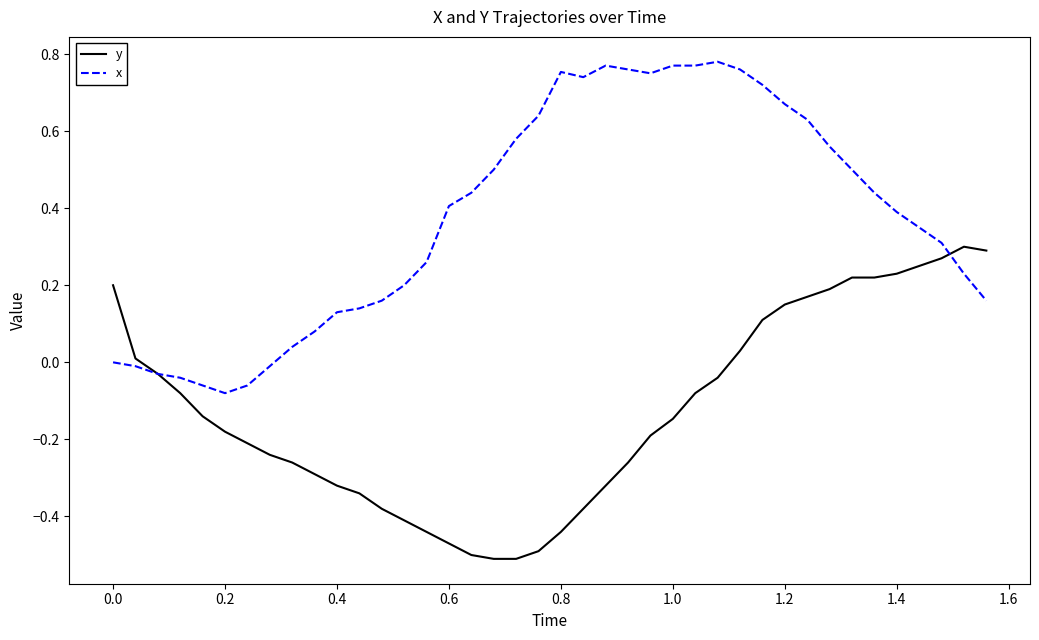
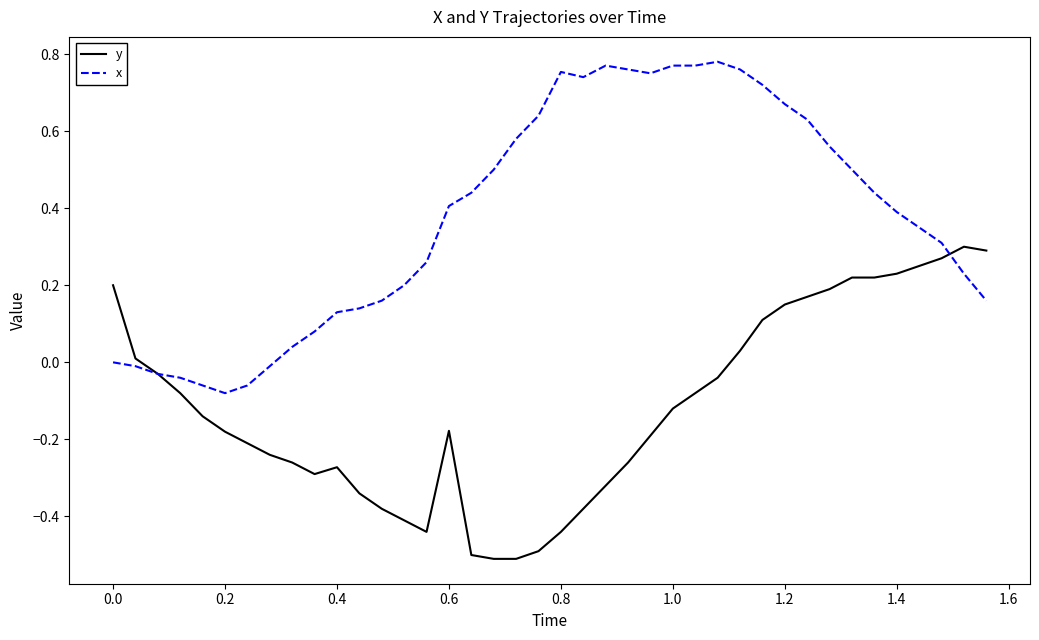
  {
    "y": {
      "0.0": 0.20,
      "0.2": -0.18,
-     "0.4": -0.32,
-     "0.6": -0.47,
+     "0.4": -0.27,
+     "0.6": -0.18,
      "0.8": -0.44,
-     "1.0": -0.15,
+     "1.0": -0.12,
      "1.2": 0.15,
      "1.4": 0.23
    },
    "x": {
      "0.0": 0.00,
      "0.2": -0.08,
      "0.4": 0.13,
      "0.6": 0.41,
      "0.8": 0.75,
      "1.0": 0.77,
      "1.2": 0.67,
      "1.4": 0.39
    }
  }
